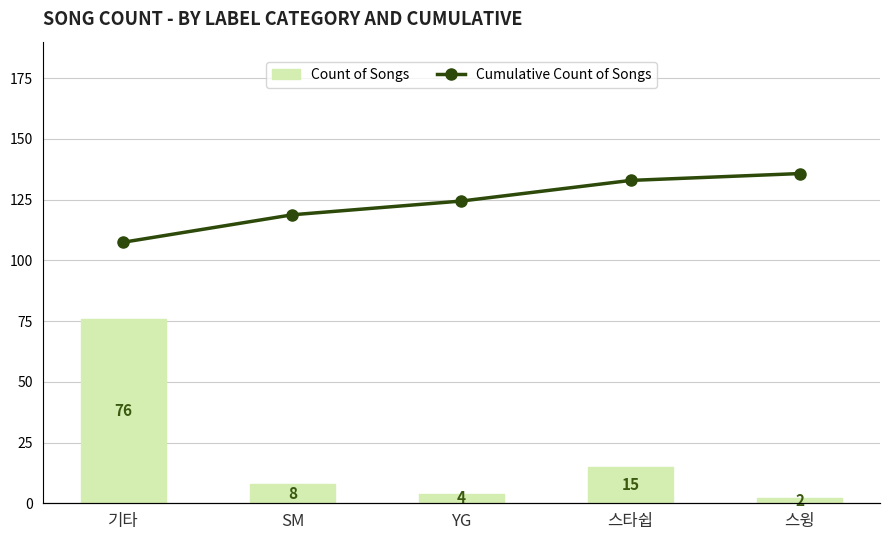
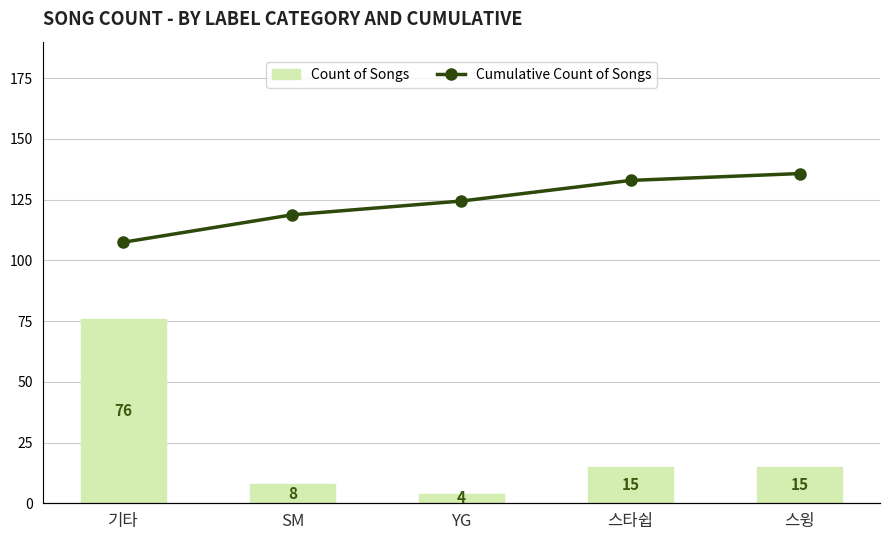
  {
    "Count of Songs": {
      "기타": 76,
      "SM": 8,
      "YG": 4,
      "스타쉽": 15,
-     "스윙": 2
+     "스윙": 15
    }
  }
